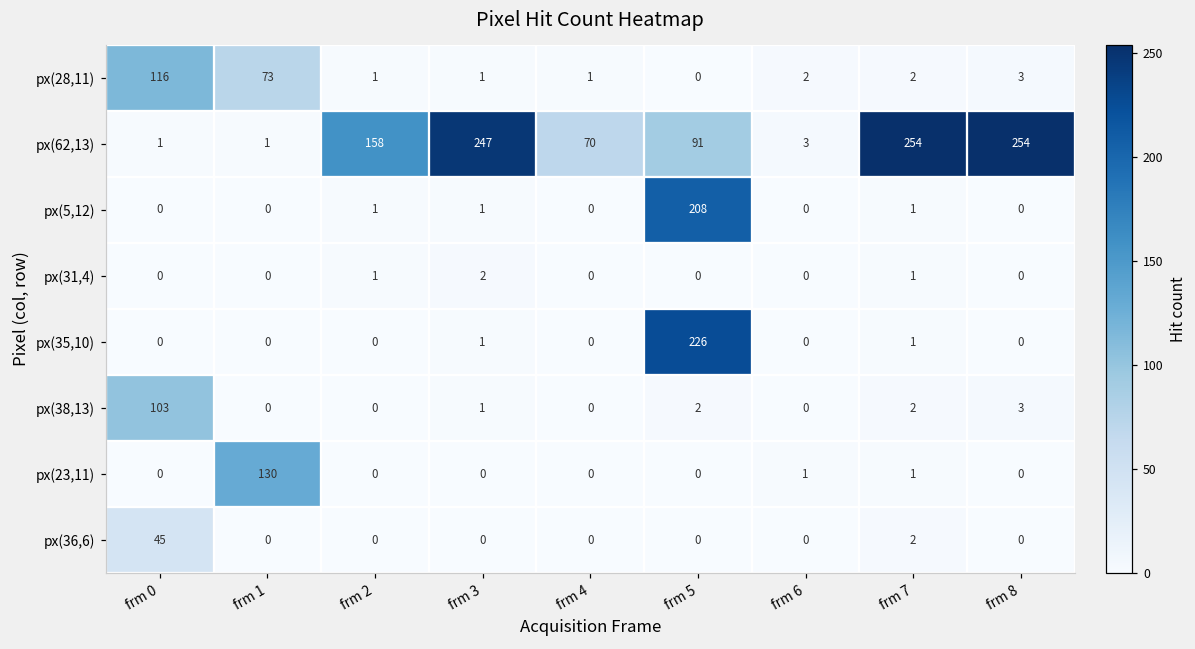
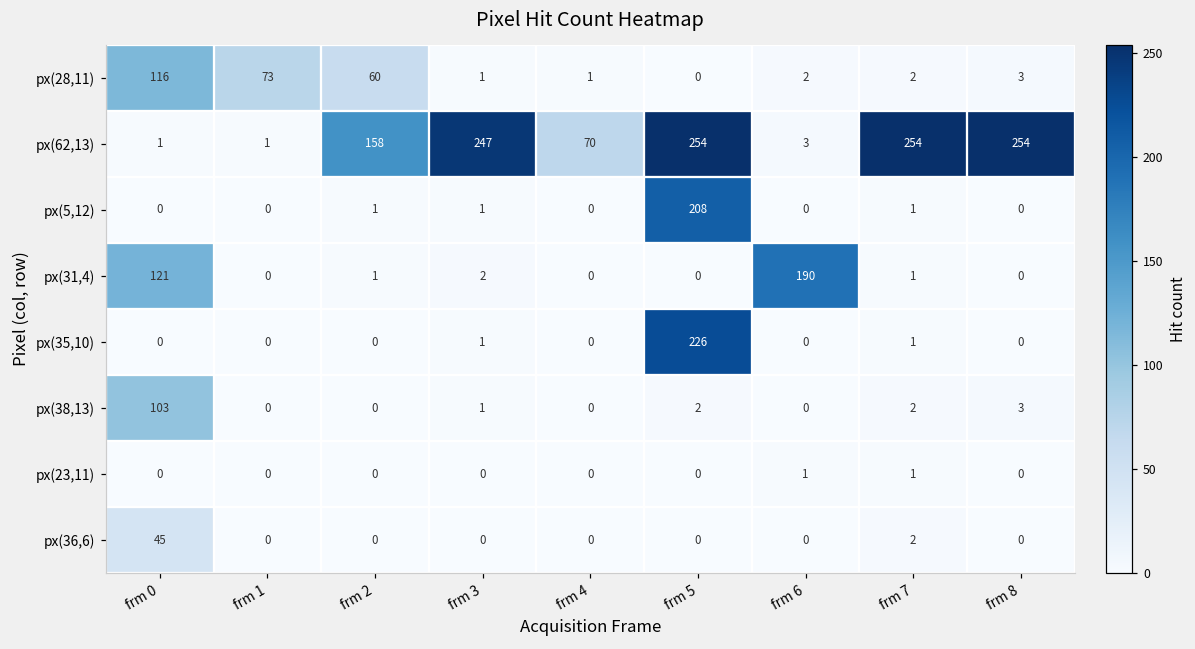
  {
    "px(28,11)": {
      "frm 0": 116,
      "frm 1": 73,
-     "frm 2": 1,
+     "frm 2": 60,
      "frm 3": 1,
      "frm 4": 1,
      "frm 5": 0,
      "frm 6": 2,
      "frm 7": 2,
      "frm 8": 3
    },
    "px(62,13)": {
      "frm 0": 1,
      "frm 1": 1,
      "frm 2": 158,
      "frm 3": 247,
      "frm 4": 70,
-     "frm 5": 91,
+     "frm 5": 254,
      "frm 6": 3,
      "frm 7": 254,
      "frm 8": 254
    },
    "px(5,12)": {
      "frm 0": 0,
      "frm 1": 0,
      "frm 2": 1,
      "frm 3": 1,
      "frm 4": 0,
      "frm 5": 208,
      "frm 6": 0,
      "frm 7": 1,
      "frm 8": 0
    },
    "px(31,4)": {
-     "frm 0": 0,
+     "frm 0": 121,
      "frm 1": 0,
      "frm 2": 1,
      "frm 3": 2,
      "frm 4": 0,
      "frm 5": 0,
-     "frm 6": 0,
+     "frm 6": 190,
      "frm 7": 1,
      "frm 8": 0
    },
    "px(35,10)": {
      "frm 0": 0,
      "frm 1": 0,
      "frm 2": 0,
      "frm 3": 1,
      "frm 4": 0,
      "frm 5": 226,
      "frm 6": 0,
      "frm 7": 1,
      "frm 8": 0
    },
    "px(38,13)": {
      "frm 0": 103,
      "frm 1": 0,
      "frm 2": 0,
      "frm 3": 1,
      "frm 4": 0,
      "frm 5": 2,
      "frm 6": 0,
      "frm 7": 2,
      "frm 8": 3
    },
    "px(23,11)": {
      "frm 0": 0,
-     "frm 1": 130,
+     "frm 1": 0,
      "frm 2": 0,
      "frm 3": 0,
      "frm 4": 0,
      "frm 5": 0,
      "frm 6": 1,
      "frm 7": 1,
      "frm 8": 0
    },
    "px(36,6)": {
      "frm 0": 45,
      "frm 1": 0,
      "frm 2": 0,
      "frm 3": 0,
      "frm 4": 0,
      "frm 5": 0,
      "frm 6": 0,
      "frm 7": 2,
      "frm 8": 0
    }
  }
